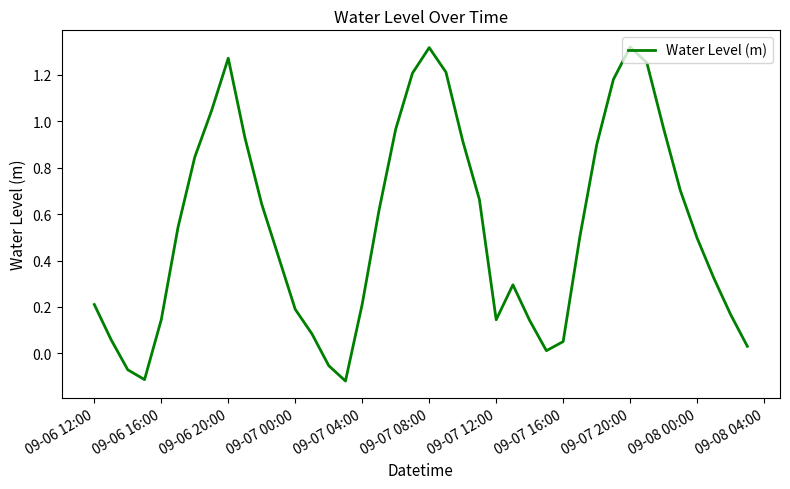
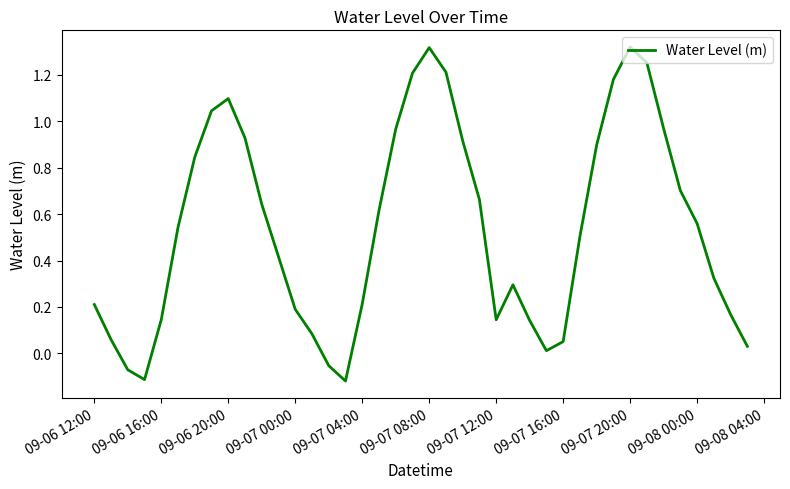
  {
    "09-06 12:00": 0.21,
    "09-06 16:00": 0.15,
-   "09-06 20:00": 1.27,
+   "09-06 20:00": 1.10,
    "09-07 00:00": 0.19,
    "09-07 04:00": 0.21,
    "09-07 08:00": 1.32,
    "09-07 12:00": 0.15,
    "09-07 16:00": 0.05,
-   "09-08 00:00": 0.50
+   "09-08 00:00": 0.56
  }
